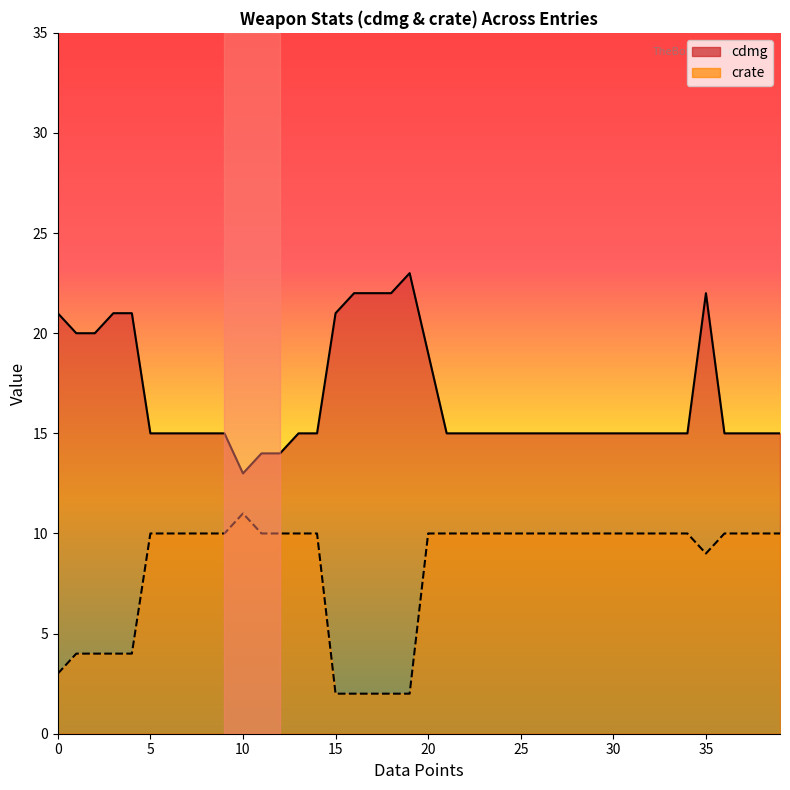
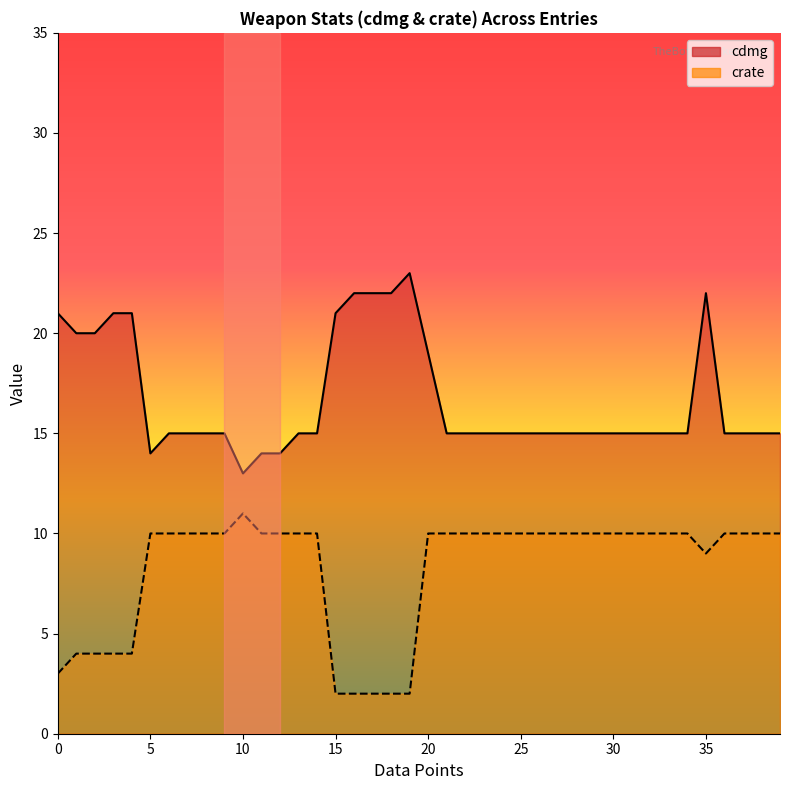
  {
    "cdmg": {
      "0": 21,
-     "5": 15,
+     "5": 14,
      "15": 21,
      "20": 19,
      "25": 15,
      "30": 15,
      "35": 22
    },
    "crate": {
      "0": 3,
      "5": 10,
      "15": 2,
      "20": 10,
      "25": 10,
      "30": 10,
      "35": 9
    }
  }
